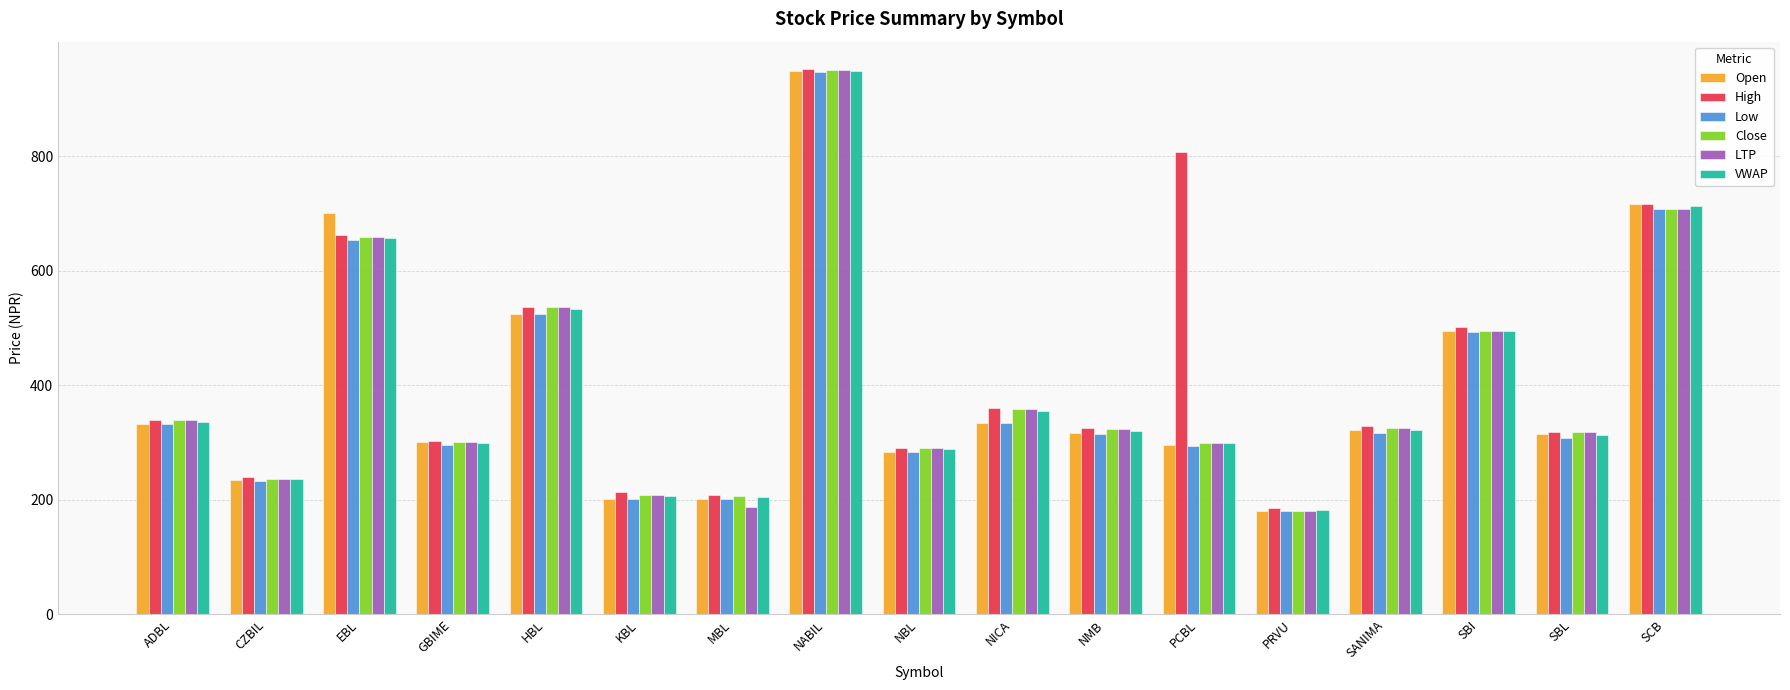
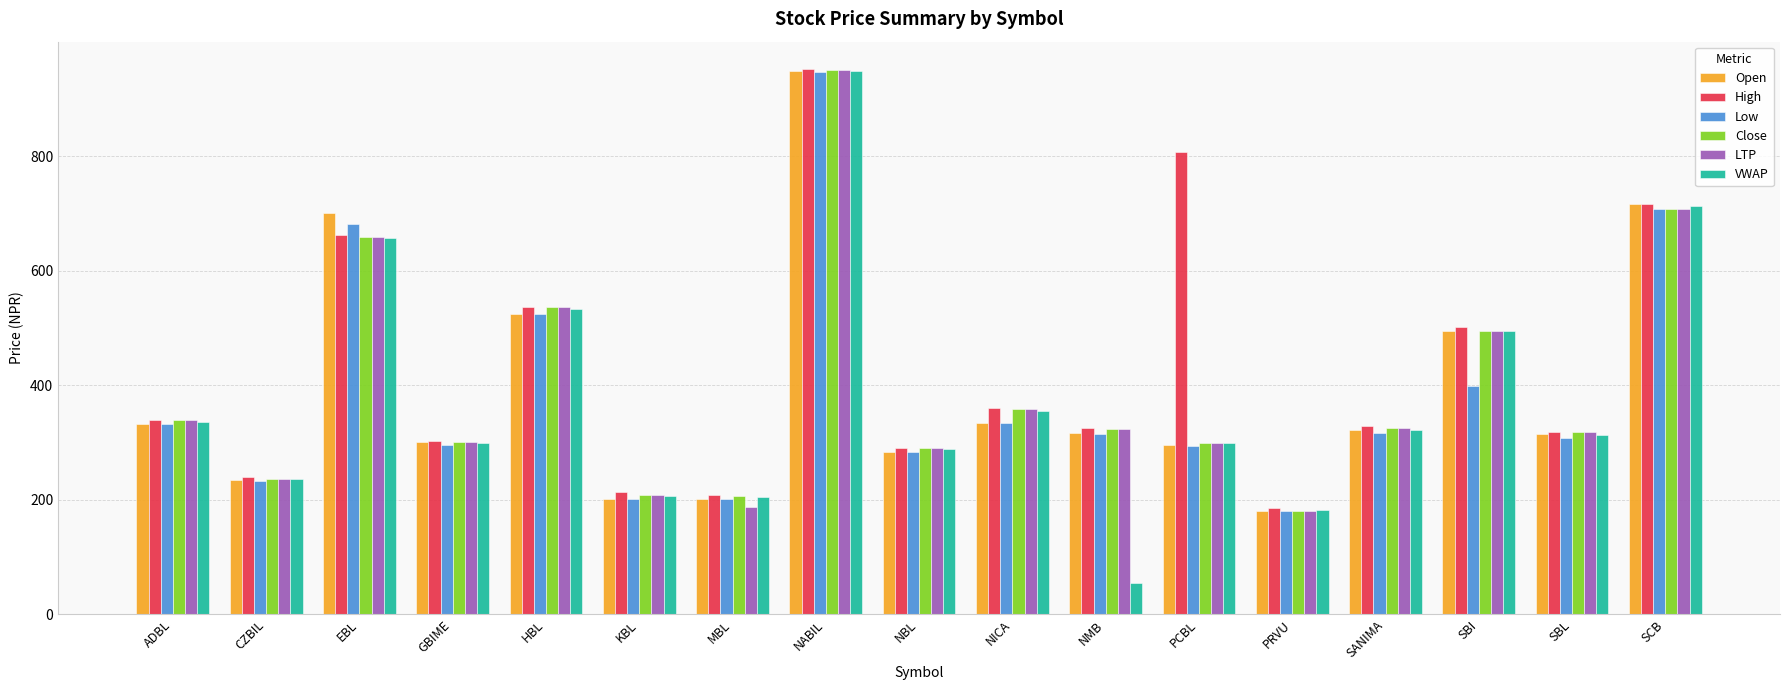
  {
    "Open": {
      "ADBL": 330,
      "CZBIL": 230,
      "EBL": 700,
      "GBIME": 300,
      "HBL": 530,
      "KBL": 200,
      "MBL": 200,
      "NABIL": 950,
      "NBL": 280,
      "NICA": 330,
      "NMB": 320,
      "PCBL": 300,
      "PRVU": 180,
      "SANIMA": 320,
      "SBI": 500,
      "SBL": 310,
      "SCB": 720
    },
    "High": {
      "ADBL": 340,
      "CZBIL": 240,
      "EBL": 660,
      "GBIME": 300,
      "HBL": 540,
      "KBL": 210,
      "MBL": 210,
      "NABIL": 950,
      "NBL": 290,
      "NICA": 360,
      "NMB": 330,
      "PCBL": 810,
      "PRVU": 190,
      "SANIMA": 330,
      "SBI": 500,
      "SBL": 320,
      "SCB": 720
    },
    "Low": {
      "ADBL": 330,
      "CZBIL": 230,
-     "EBL": 650,
+     "EBL": 680,
      "GBIME": 300,
      "HBL": 530,
      "KBL": 200,
      "MBL": 200,
      "NABIL": 950,
      "NBL": 280,
      "NICA": 330,
      "NMB": 320,
      "PCBL": 290,
      "PRVU": 180,
      "SANIMA": 320,
-     "SBI": 490,
+     "SBI": 400,
      "SBL": 310,
      "SCB": 710
    },
    "Close": {
      "ADBL": 340,
      "CZBIL": 240,
      "EBL": 660,
      "GBIME": 300,
      "HBL": 540,
      "KBL": 210,
      "MBL": 210,
      "NABIL": 950,
      "NBL": 290,
      "NICA": 360,
      "NMB": 320,
      "PCBL": 300,
      "PRVU": 180,
      "SANIMA": 330,
      "SBI": 500,
      "SBL": 320,
      "SCB": 710
    },
    "LTP": {
      "ADBL": 340,
      "CZBIL": 240,
      "EBL": 660,
      "GBIME": 300,
      "HBL": 540,
      "KBL": 210,
      "MBL": 190,
      "NABIL": 950,
      "NBL": 290,
      "NICA": 360,
      "NMB": 320,
      "PCBL": 300,
      "PRVU": 180,
      "SANIMA": 330,
      "SBI": 500,
      "SBL": 320,
      "SCB": 710
    },
    "VWAP": {
      "ADBL": 340,
      "CZBIL": 240,
      "EBL": 660,
      "GBIME": 300,
      "HBL": 530,
      "KBL": 210,
      "MBL": 200,
      "NABIL": 950,
      "NBL": 290,
      "NICA": 350,
-     "NMB": 320,
+     "NMB": 50,
      "PCBL": 300,
      "PRVU": 180,
      "SANIMA": 320,
      "SBI": 500,
      "SBL": 310,
      "SCB": 710
    }
  }
